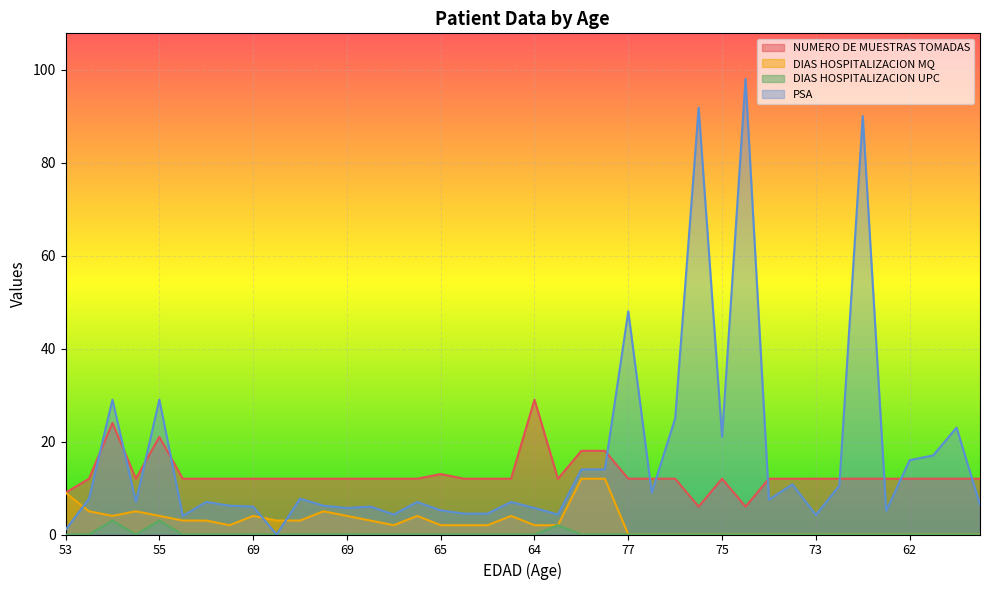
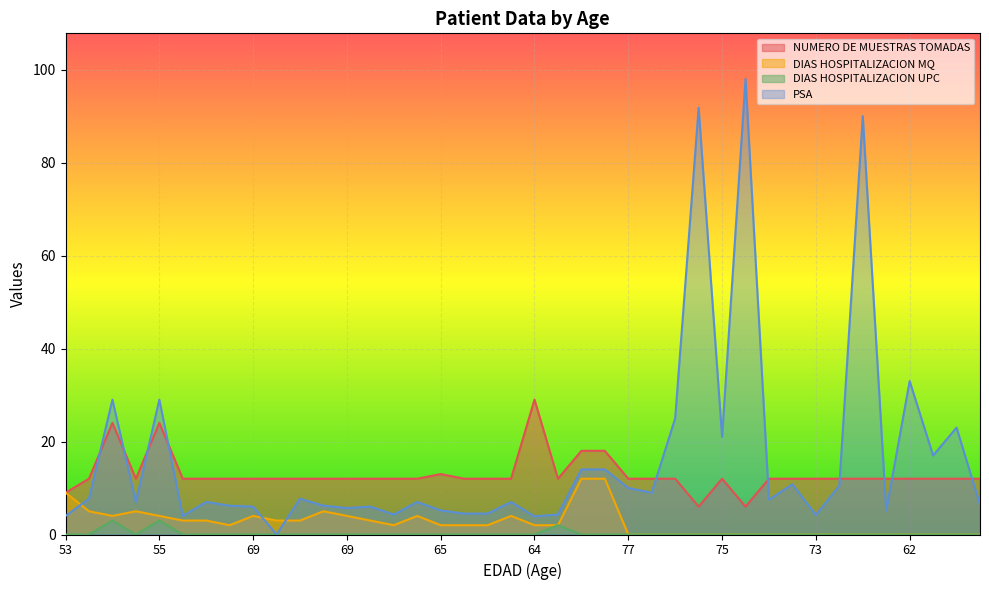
  {
    "NUMERO DE MUESTRAS TOMADAS": {
-     "55": 21,
+     "55": 24,
      "65": 13,
      "64": 29,
      "77": 12,
      "75": 12,
      "73": 12,
      "62": 12
    },
    "DIAS HOSPITALIZACION MQ": {
      "55": 4,
      "65": 2,
      "64": 2
    },
    "DIAS HOSPITALIZACION UPC": {
      "53": 0,
      "55": 3,
      "65": 0,
      "64": 0
    },
    "PSA": {
-     "53": 1,
+     "53": 4,
      "55": 29,
      "65": 5,
-     "64": 6,
-     "77": 48,
+     "64": 4,
+     "77": 10,
      "75": 21,
      "73": 4,
-     "62": 16
+     "62": 33
    }
  }
